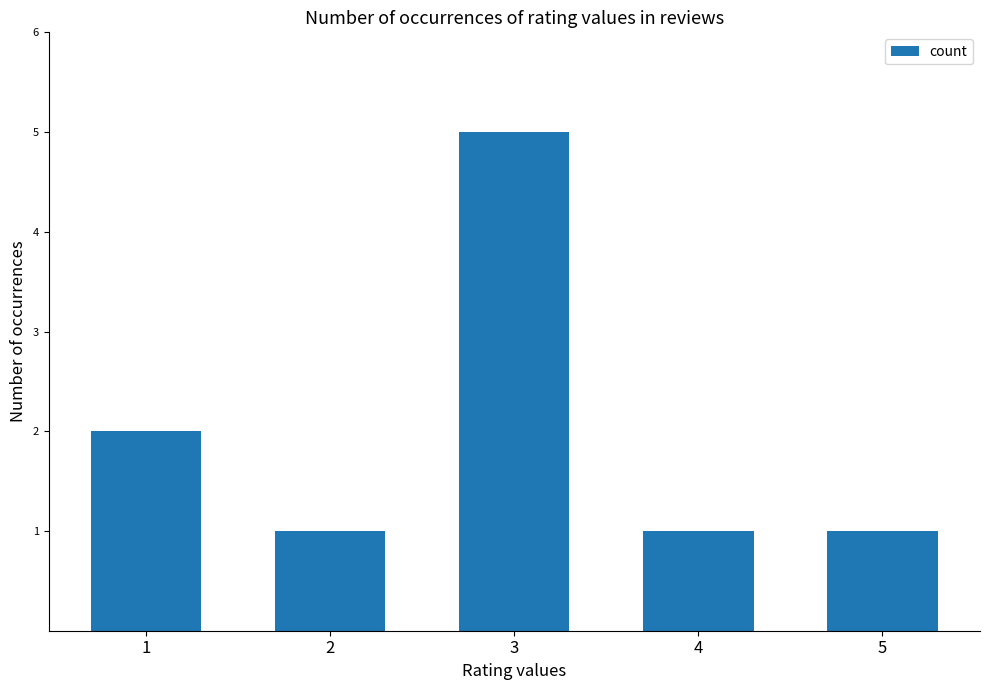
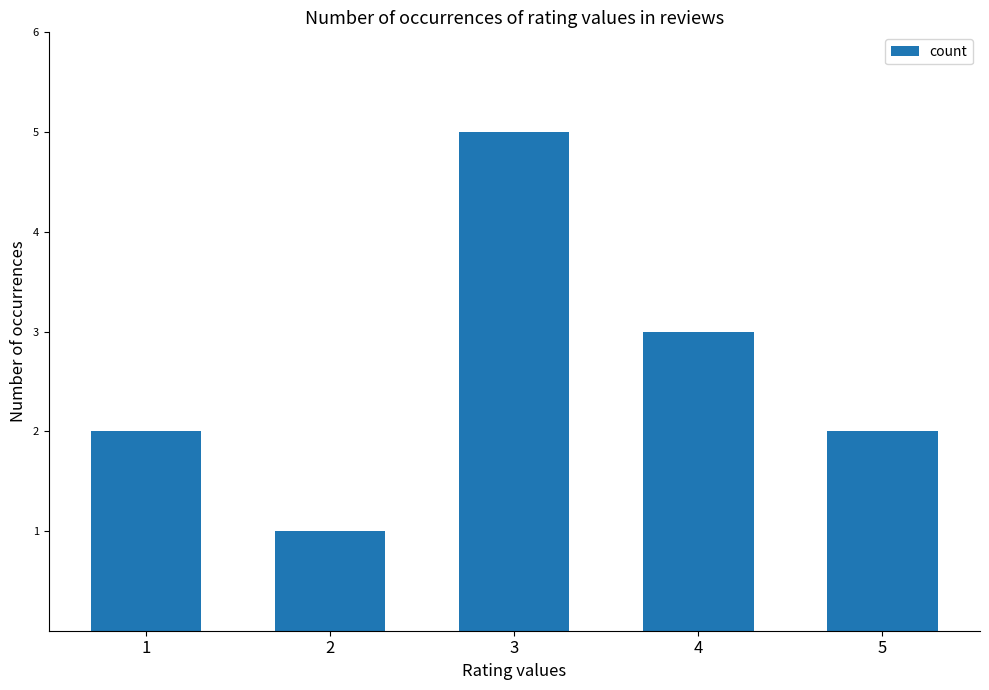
  {
    "1": 2,
    "2": 1,
    "3": 5,
-   "4": 1,
-   "5": 1
+   "4": 3,
+   "5": 2
  }
